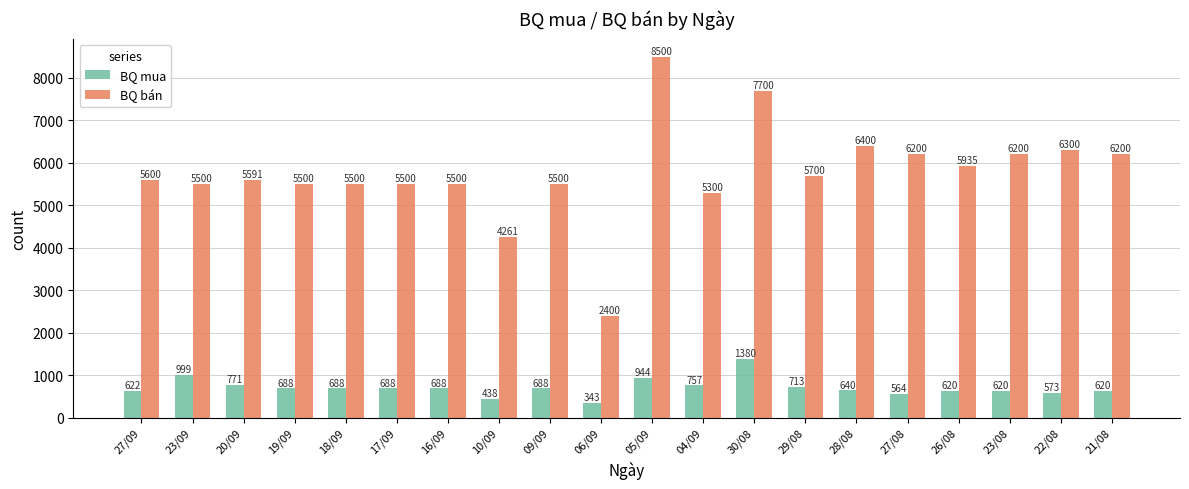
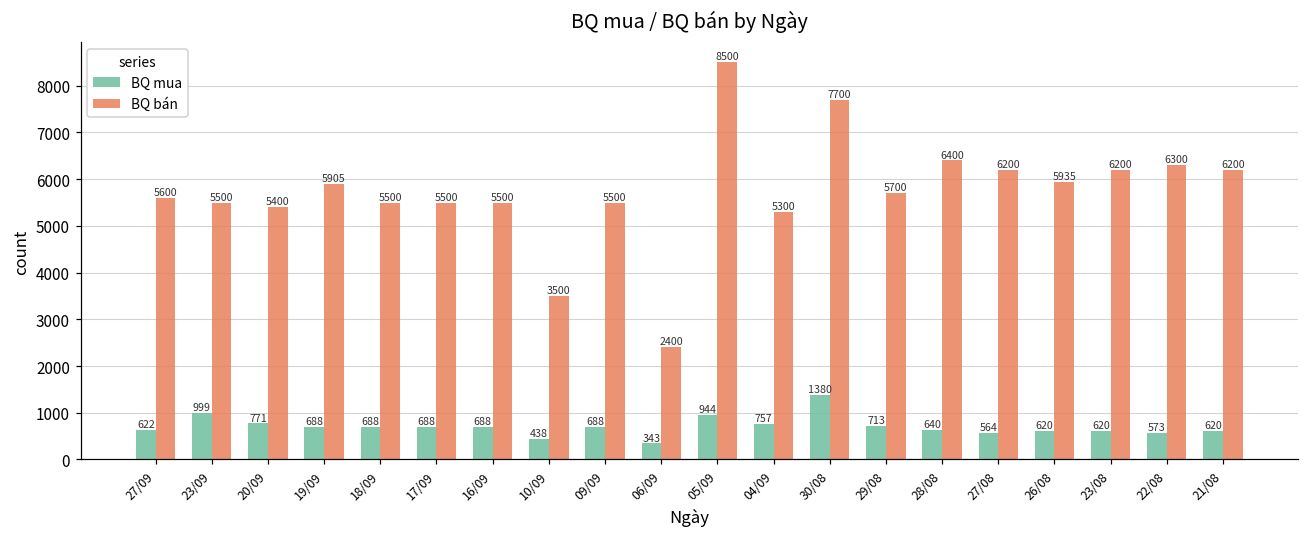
  {
    "BQ mua": {
      "27/09": 622,
      "23/09": 999,
      "20/09": 771,
      "19/09": 688,
      "18/09": 688,
      "17/09": 688,
      "16/09": 688,
      "10/09": 438,
      "09/09": 688,
      "06/09": 343,
      "05/09": 944,
      "04/09": 757,
      "30/08": 1380,
      "29/08": 713,
      "28/08": 640,
      "27/08": 564,
      "26/08": 620,
      "23/08": 620,
      "22/08": 573,
      "21/08": 620
    },
    "BQ bán": {
      "27/09": 5600,
      "23/09": 5500,
-     "20/09": 5591,
-     "19/09": 5500,
+     "20/09": 5400,
+     "19/09": 5905,
      "18/09": 5500,
      "17/09": 5500,
      "16/09": 5500,
-     "10/09": 4261,
+     "10/09": 3500,
      "09/09": 5500,
      "06/09": 2400,
      "05/09": 8500,
      "04/09": 5300,
      "30/08": 7700,
      "29/08": 5700,
      "28/08": 6400,
      "27/08": 6200,
      "26/08": 5935,
      "23/08": 6200,
      "22/08": 6300,
      "21/08": 6200
    }
  }
